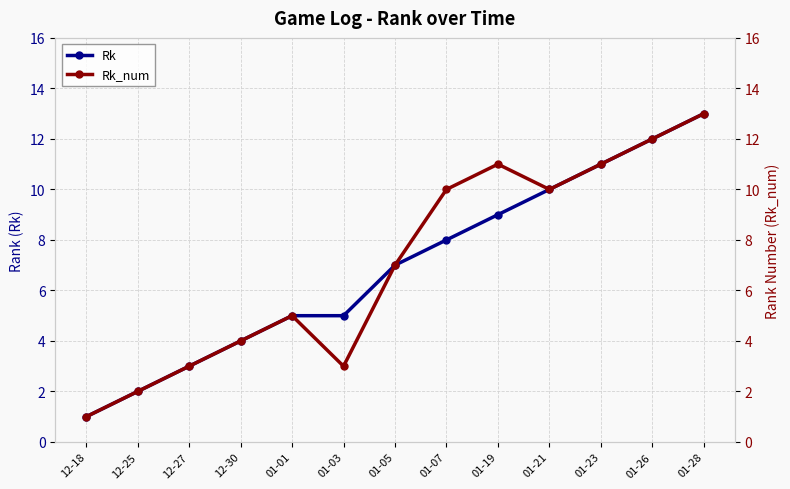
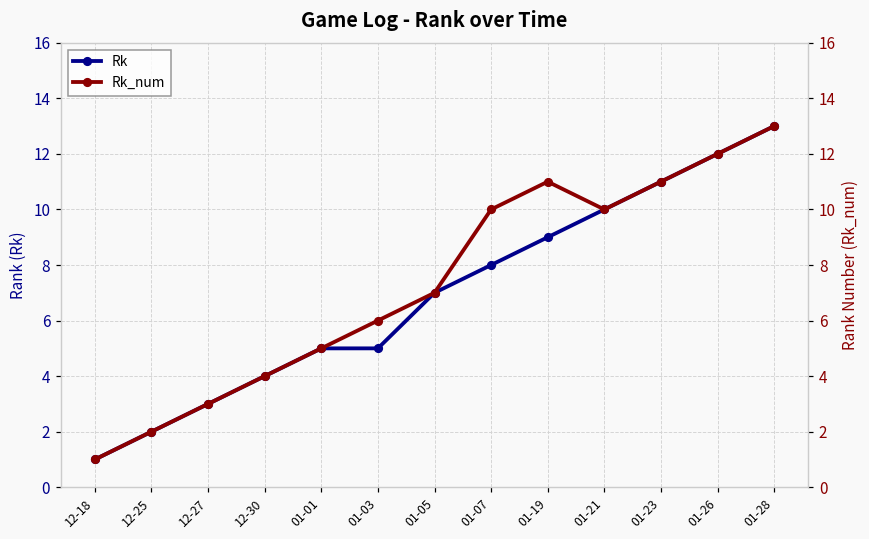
  {
    "Rk": {
      "12-18": 1.0,
      "12-25": 2.0,
      "12-27": 3.0,
      "12-30": 4.0,
      "01-01": 5.0,
      "01-03": 5.0,
      "01-05": 7.0,
      "01-07": 8.0,
      "01-19": 9.0,
      "01-21": 10.0,
      "01-23": 11.0,
      "01-26": 12.0,
      "01-28": 13.0
    },
    "Rk_num": {
      "12-18": 1,
      "12-25": 2,
      "12-27": 3,
      "12-30": 4,
      "01-01": 5,
-     "01-03": 3,
+     "01-03": 6,
      "01-05": 7,
      "01-07": 10,
      "01-19": 11,
      "01-21": 10,
      "01-23": 11,
      "01-26": 12,
      "01-28": 13
    }
  }
